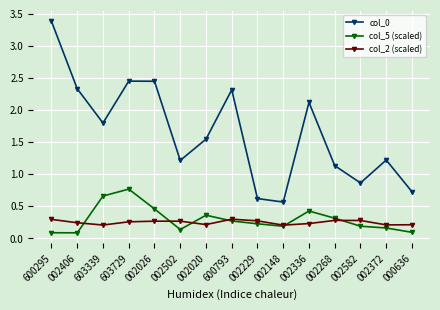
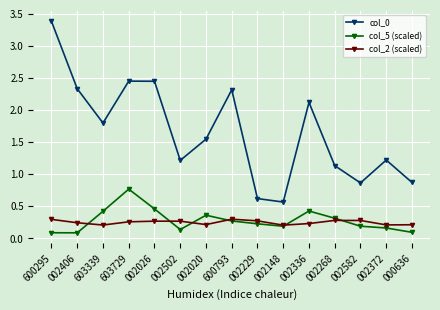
  {
    "col_0": {
      "600295": 3.4,
      "002406": 2.3,
      "603339": 1.8,
      "603729": 2.5,
      "002026": 2.4,
      "002502": 1.2,
      "002020": 1.5,
      "600793": 2.3,
      "002229": 0.6,
      "002148": 0.6,
      "002336": 2.1,
      "002268": 1.1,
      "002582": 0.9,
      "002372": 1.2,
-     "000636": 0.7
+     "000636": 0.9
    },
    "col_5 (scaled)": {
      "600295": 0.1,
      "002406": 0.1,
-     "603339": 0.7,
+     "603339": 0.4,
      "603729": 0.8,
      "002026": 0.5,
      "002502": 0.1,
      "002020": 0.4,
      "002229": 0.2,
      "002336": 0.4,
      "002582": 0.2,
      "002372": 0.2,
      "000636": 0.1
    },
    "col_2 (scaled)": {
      "600295": 0.3,
      "002406": 0.2,
      "603339": 0.2,
      "603729": 0.3,
      "002026": 0.3,
      "002502": 0.3,
      "002020": 0.2,
      "002229": 0.3,
      "002336": 0.2,
      "002582": 0.3,
      "002372": 0.2,
      "000636": 0.2
    }
  }
